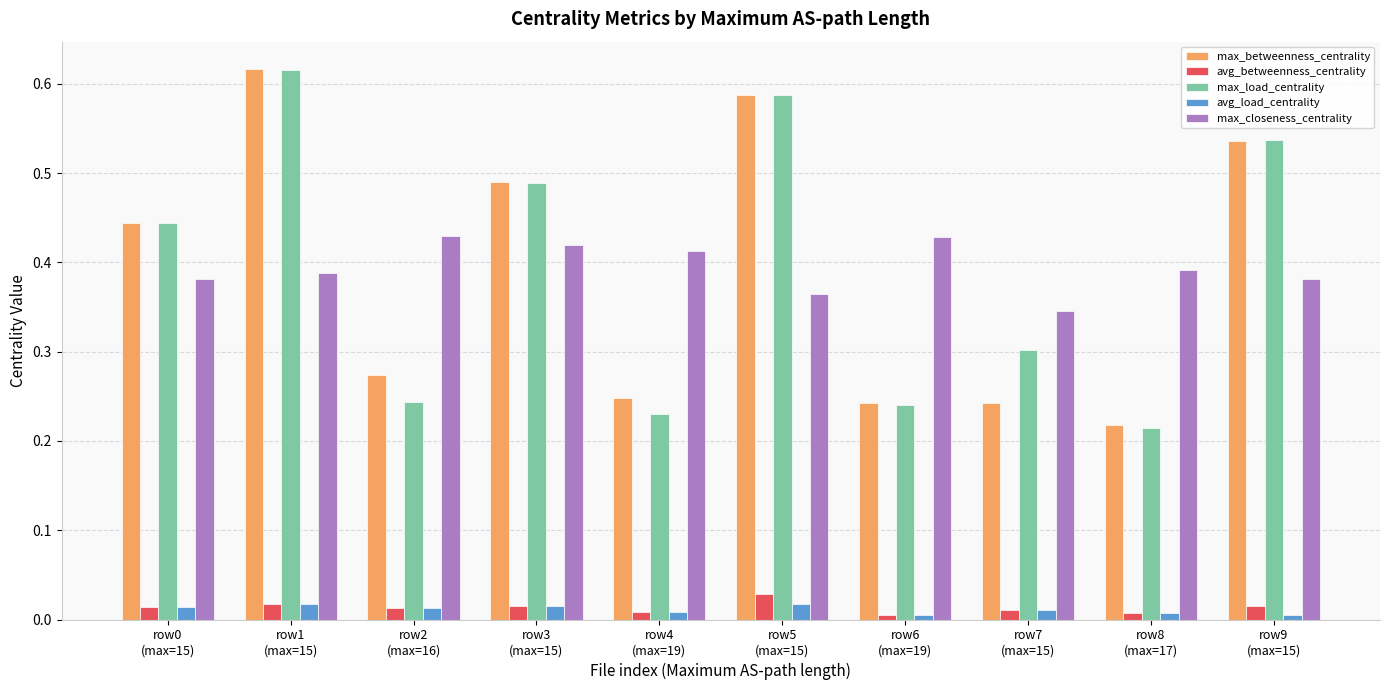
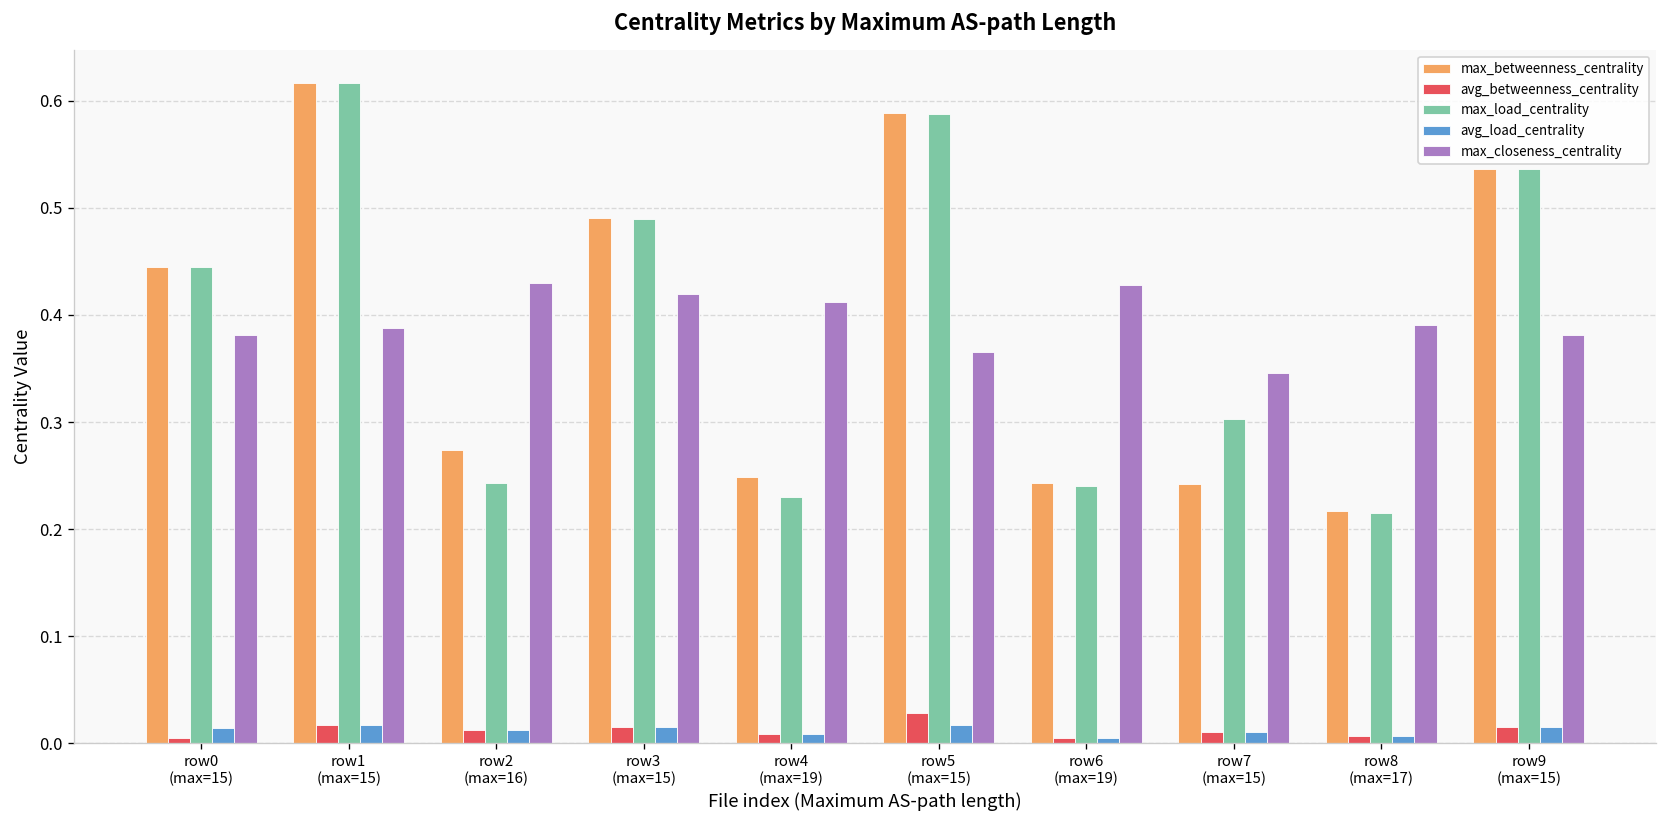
  {
    "max_betweenness_centrality": {
      "row0 (max=15)": 0.44,
      "row1 (max=15)": 0.62,
      "row2 (max=16)": 0.27,
      "row3 (max=15)": 0.49,
      "row4 (max=19)": 0.25,
      "row5 (max=15)": 0.59,
      "row6 (max=19)": 0.24,
      "row7 (max=15)": 0.24,
      "row8 (max=17)": 0.22,
      "row9 (max=15)": 0.54
    },
    "avg_betweenness_centrality": {
-     "row0 (max=15)": 0.01,
+     "row0 (max=15)": 0.00,
      "row1 (max=15)": 0.02,
      "row2 (max=16)": 0.01,
      "row3 (max=15)": 0.02,
      "row4 (max=19)": 0.01,
      "row5 (max=15)": 0.03,
      "row6 (max=19)": 0.00,
      "row7 (max=15)": 0.01,
      "row8 (max=17)": 0.01,
      "row9 (max=15)": 0.01
    },
    "max_load_centrality": {
      "row0 (max=15)": 0.44,
      "row1 (max=15)": 0.62,
      "row2 (max=16)": 0.24,
      "row3 (max=15)": 0.49,
      "row4 (max=19)": 0.23,
      "row5 (max=15)": 0.59,
      "row6 (max=19)": 0.24,
      "row7 (max=15)": 0.30,
      "row8 (max=17)": 0.21,
      "row9 (max=15)": 0.54
    },
    "avg_load_centrality": {
      "row0 (max=15)": 0.01,
      "row1 (max=15)": 0.02,
      "row2 (max=16)": 0.01,
      "row3 (max=15)": 0.02,
      "row4 (max=19)": 0.01,
      "row5 (max=15)": 0.02,
      "row6 (max=19)": 0.00,
      "row7 (max=15)": 0.01,
      "row8 (max=17)": 0.01,
-     "row9 (max=15)": 0.005
+     "row9 (max=15)": 0.015
    },
    "max_closeness_centrality": {
      "row0 (max=15)": 0.38,
      "row1 (max=15)": 0.39,
      "row2 (max=16)": 0.43,
      "row3 (max=15)": 0.42,
      "row4 (max=19)": 0.41,
      "row5 (max=15)": 0.37,
      "row6 (max=19)": 0.43,
      "row7 (max=15)": 0.35,
      "row8 (max=17)": 0.39,
      "row9 (max=15)": 0.38
    }
  }
